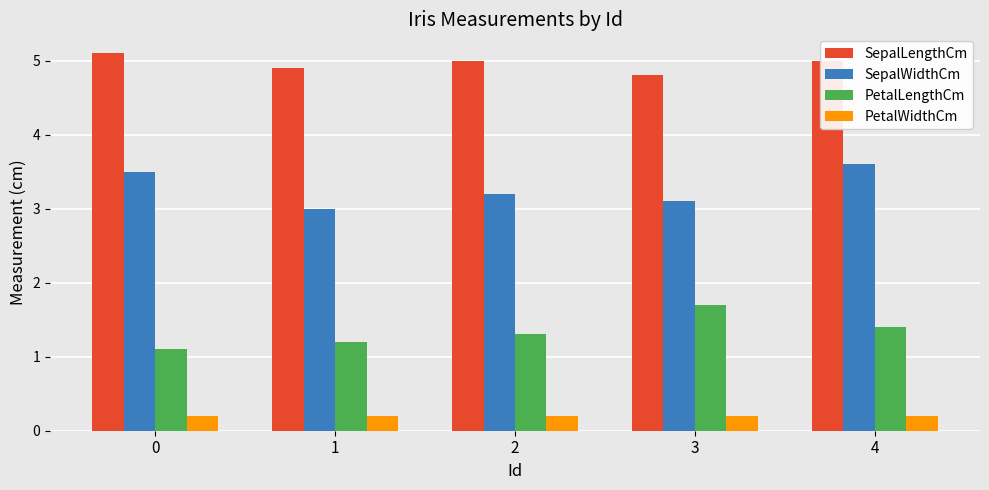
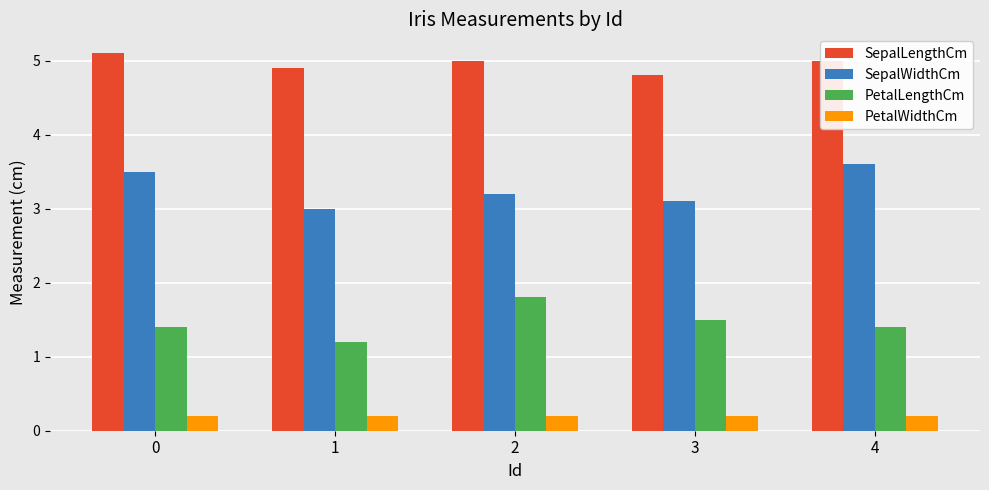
  {
    "SepalLengthCm": {
      "0": 5.1,
      "1": 4.9,
      "2": 5.0,
      "3": 4.8
    },
    "SepalWidthCm": {
      "0": 3.5,
      "1": 3.0,
      "2": 3.2,
      "3": 3.1,
      "4": 3.6
    },
    "PetalLengthCm": {
-     "0": 1.1,
+     "0": 1.4,
      "1": 1.2,
-     "2": 1.3,
-     "3": 1.7,
+     "2": 1.8,
+     "3": 1.5,
      "4": 1.4
    },
    "PetalWidthCm": {
      "0": 0.2,
      "1": 0.2,
      "2": 0.2,
      "3": 0.2,
      "4": 0.2
    }
  }
